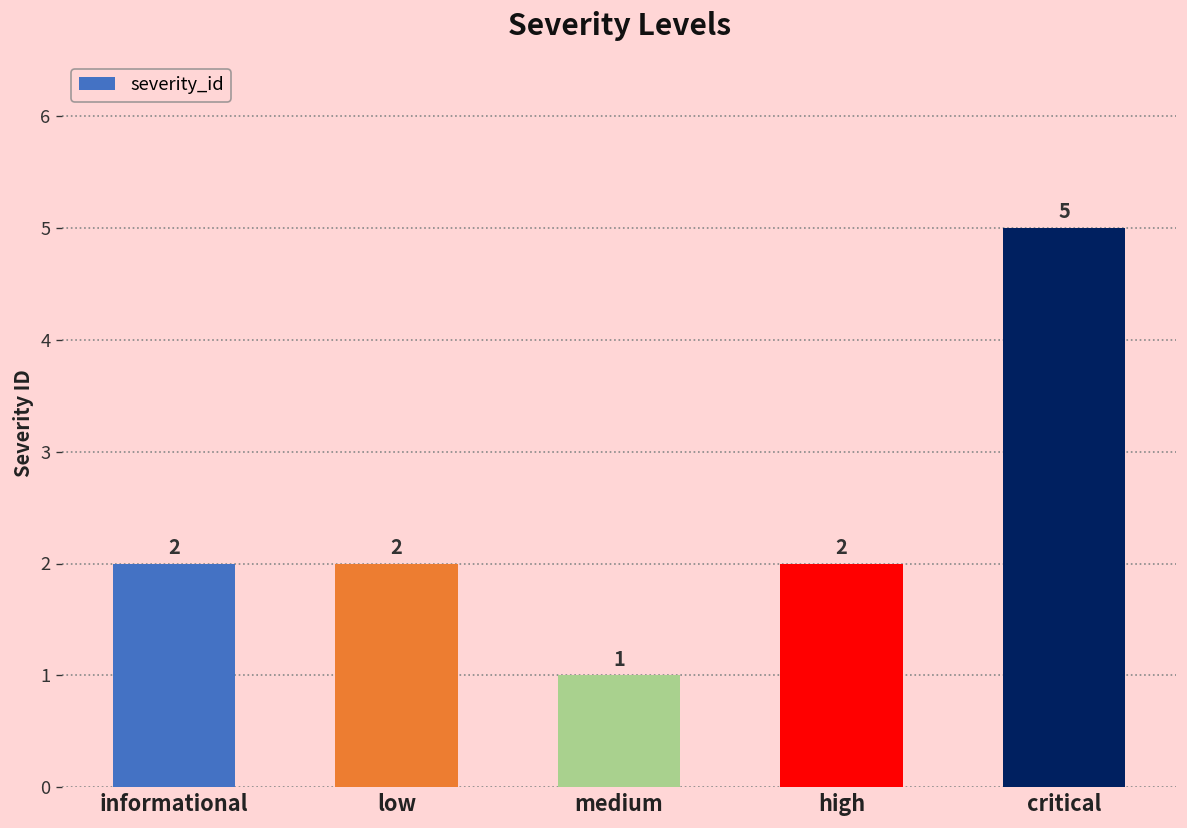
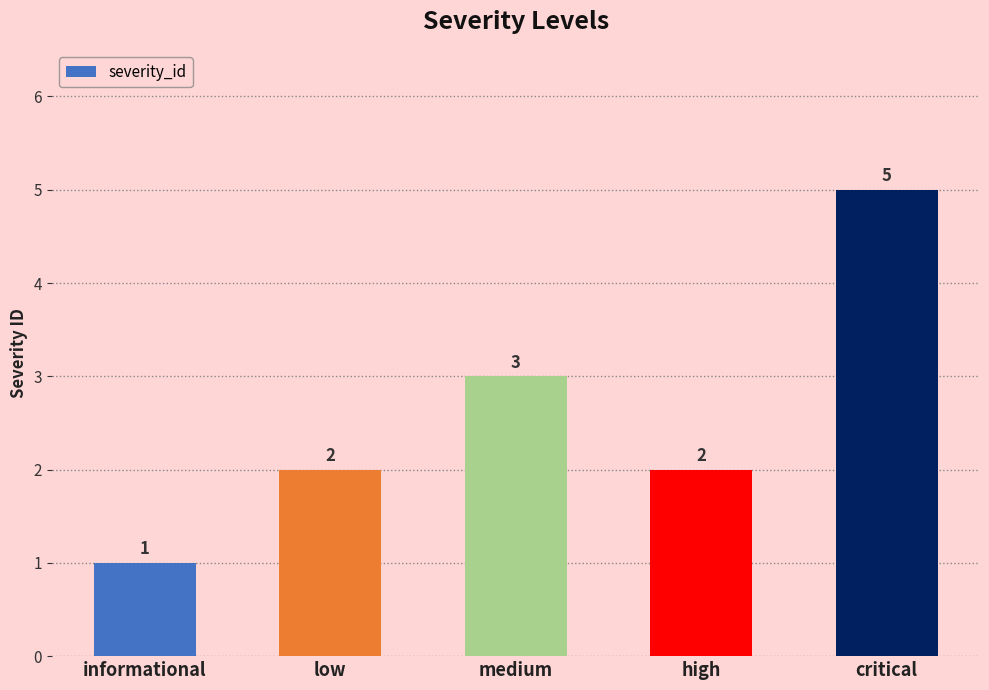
  {
-   "informational": 2,
+   "informational": 1,
    "low": 2,
-   "medium": 1,
+   "medium": 3,
    "high": 2,
    "critical": 5
  }
